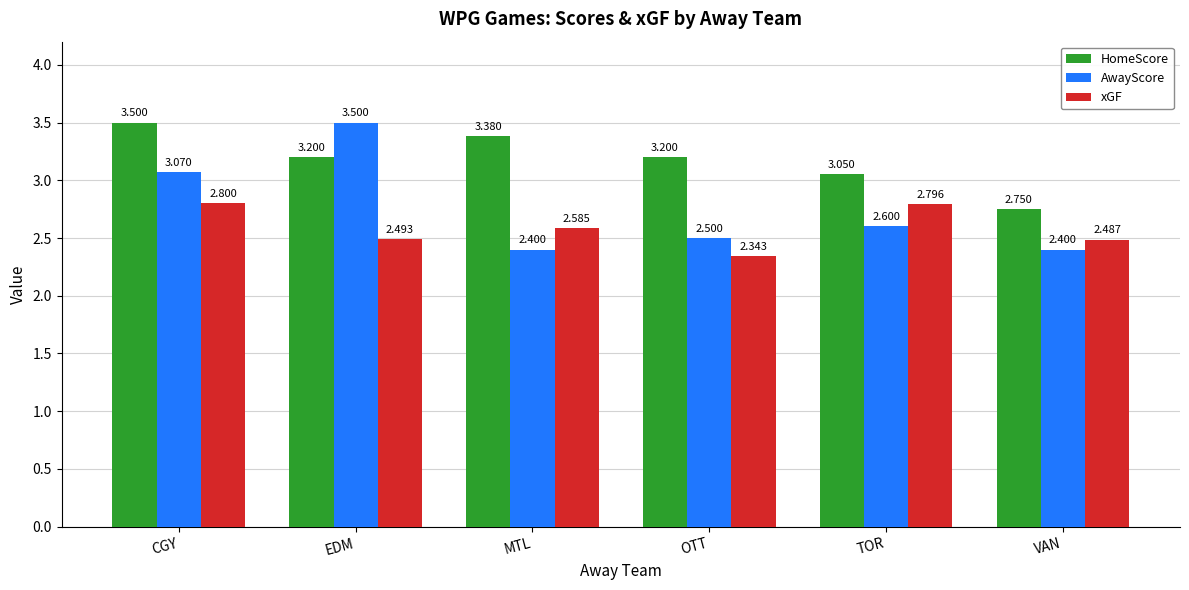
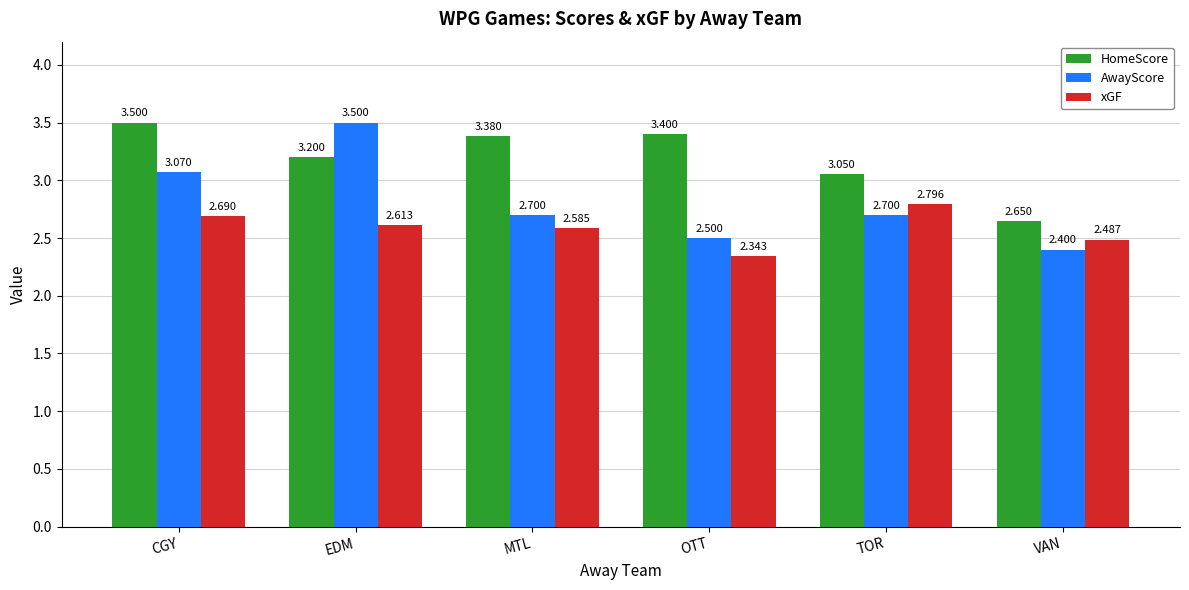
  {
    "HomeScore": {
      "CGY": 3.500,
      "EDM": 3.200,
      "MTL": 3.380,
-     "OTT": 3.200,
+     "OTT": 3.400,
      "TOR": 3.050,
-     "VAN": 2.750
+     "VAN": 2.650
    },
    "AwayScore": {
      "CGY": 3.070,
      "EDM": 3.500,
-     "MTL": 2.400,
+     "MTL": 2.700,
      "OTT": 2.500,
-     "TOR": 2.600,
+     "TOR": 2.700,
      "VAN": 2.400
    },
    "xGF": {
-     "CGY": 2.800,
-     "EDM": 2.493,
+     "CGY": 2.690,
+     "EDM": 2.613,
      "MTL": 2.585,
      "OTT": 2.343,
      "TOR": 2.796,
      "VAN": 2.487
    }
  }
